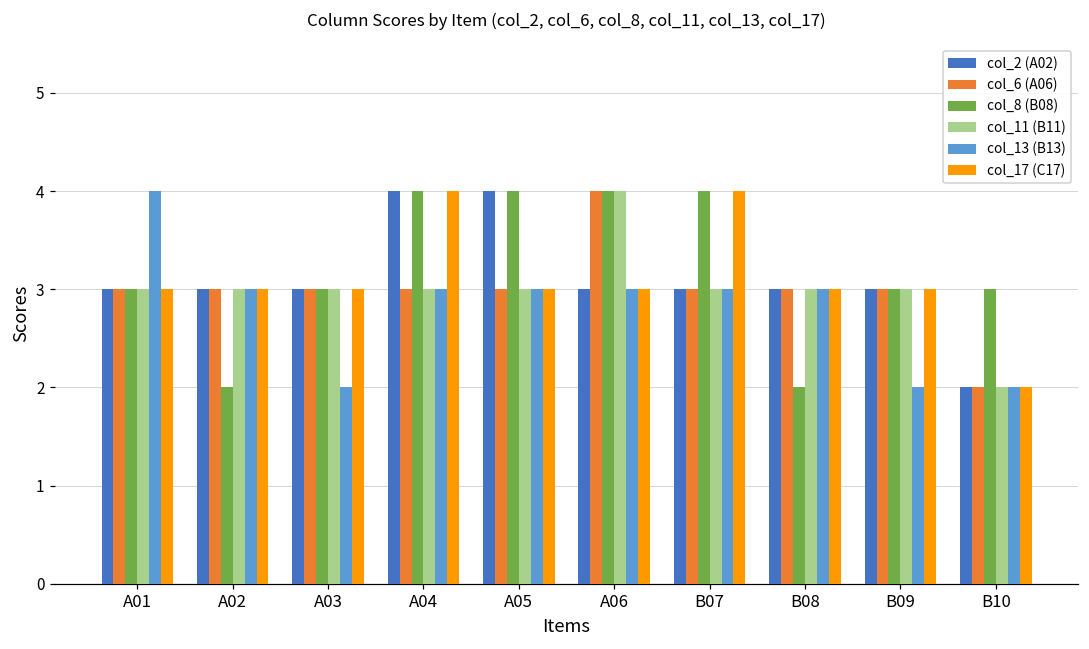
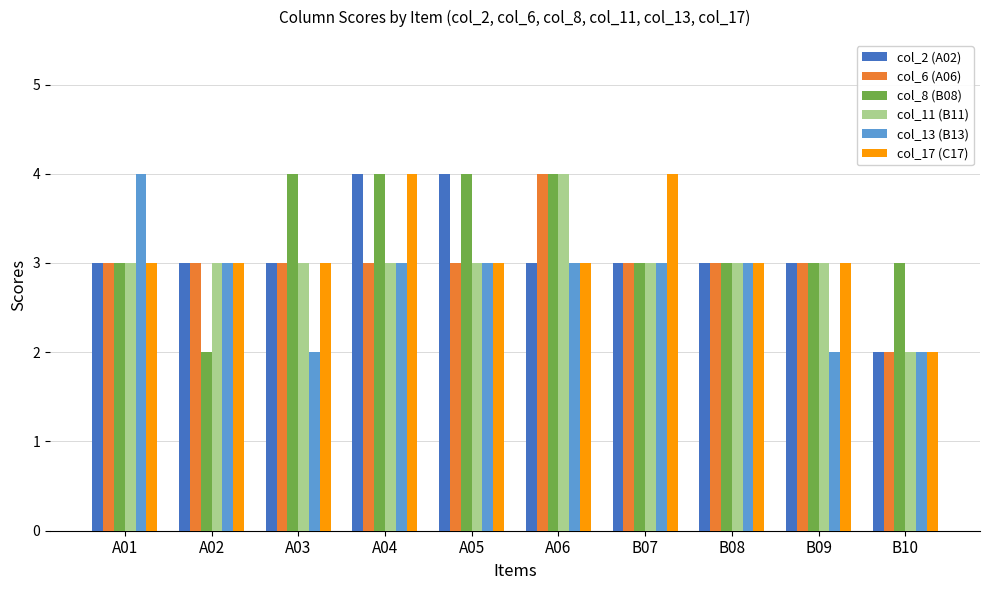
  {
    "col_8 (B08)": {
      "A01": 3,
      "A02": 2,
-     "A03": 3,
+     "A03": 4,
      "A04": 4,
      "A05": 4,
      "A06": 4,
-     "B07": 4,
-     "B08": 2,
+     "B07": 3,
+     "B08": 3,
      "B09": 3,
      "B10": 3
    },
    "col_11 (B11)": {
      "A01": 3,
      "A02": 3,
      "A03": 3,
      "A04": 3,
      "A05": 3,
      "A06": 4,
      "B07": 3,
      "B08": 3,
      "B09": 3,
      "B10": 2
    }
  }
